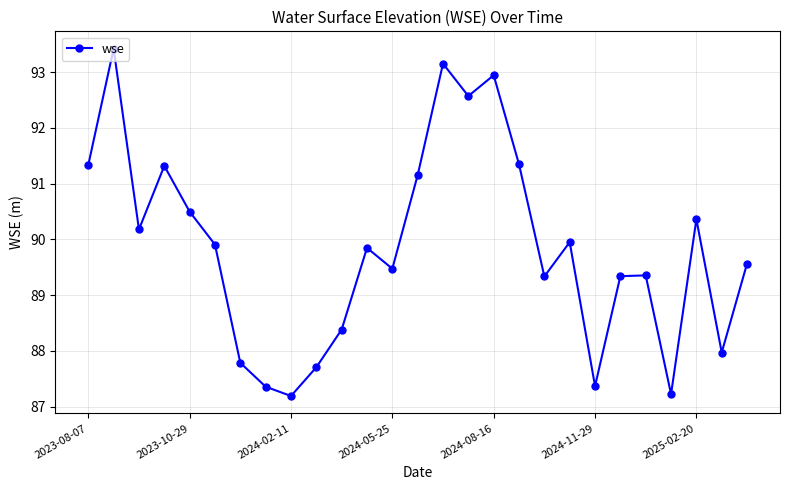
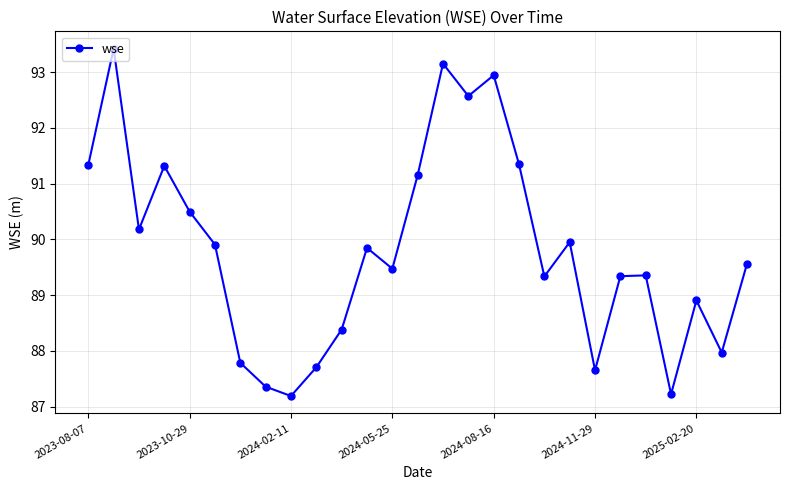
  {
    "2023-08-07": 91.3,
    "2023-10-29": 90.5,
    "2024-02-11": 87.2,
    "2024-05-25": 89.5,
    "2024-08-16": 92.9,
-   "2024-11-29": 87.4,
-   "2025-02-20": 90.4
+   "2024-11-29": 87.7,
+   "2025-02-20": 88.9
  }
